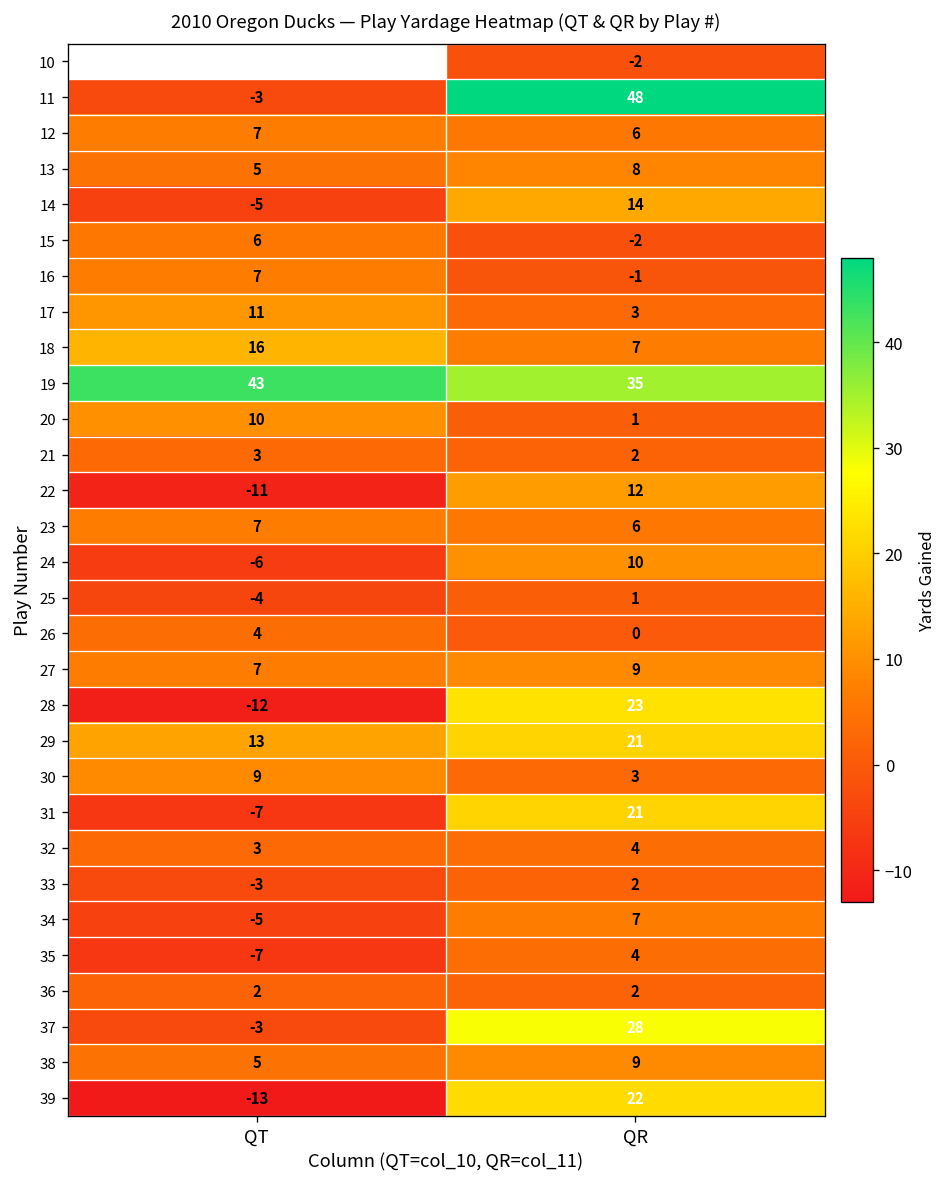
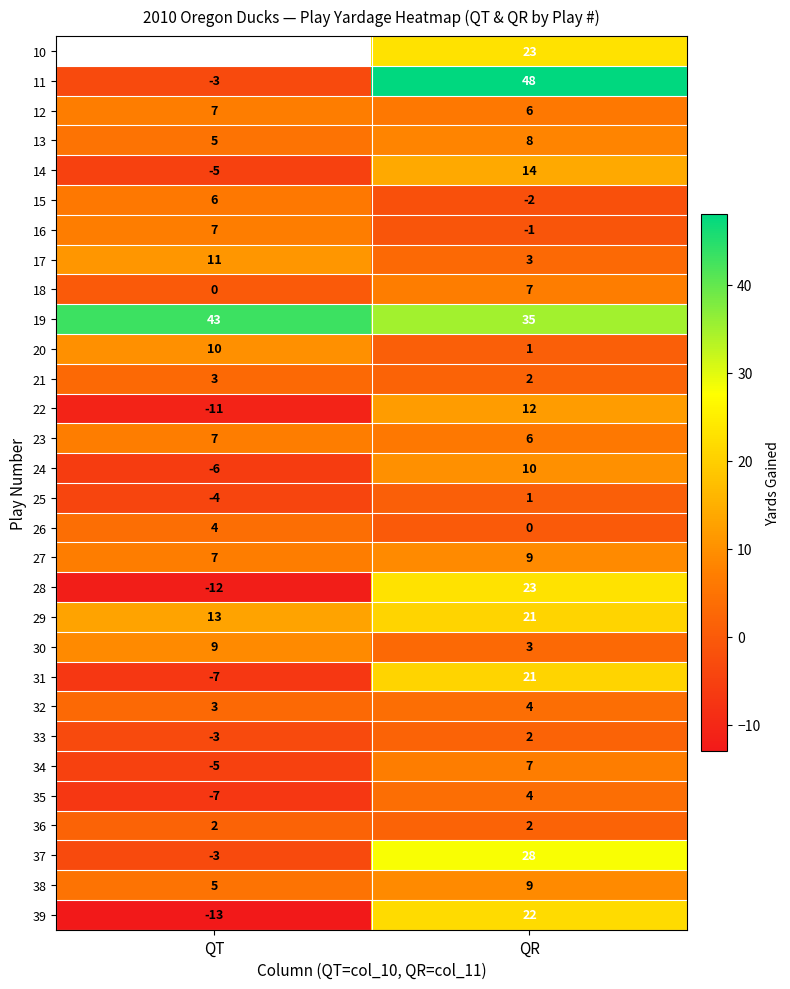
  {
    "10": {
-     "QR": -2
+     "QR": 23
    },
    "11": {
      "QT": -3,
      "QR": 48
    },
    "12": {
      "QT": 7,
      "QR": 6
    },
    "13": {
      "QT": 5,
      "QR": 8
    },
    "14": {
      "QT": -5,
      "QR": 14
    },
    "15": {
      "QT": 6,
      "QR": -2
    },
    "16": {
      "QT": 7,
      "QR": -1
    },
    "17": {
      "QT": 11,
      "QR": 3
    },
    "18": {
-     "QT": 16,
+     "QT": 0,
      "QR": 7
    },
    "19": {
      "QT": 43,
      "QR": 35
    },
    "20": {
      "QT": 10,
      "QR": 1
    },
    "21": {
      "QT": 3,
      "QR": 2
    },
    "22": {
      "QT": -11,
      "QR": 12
    },
    "23": {
      "QT": 7,
      "QR": 6
    },
    "24": {
      "QT": -6,
      "QR": 10
    },
    "25": {
      "QT": -4,
      "QR": 1
    },
    "26": {
      "QT": 4,
      "QR": 0
    },
    "27": {
      "QT": 7,
      "QR": 9
    },
    "28": {
      "QT": -12,
      "QR": 23
    },
    "29": {
      "QT": 13,
      "QR": 21
    },
    "30": {
      "QT": 9,
      "QR": 3
    },
    "31": {
      "QT": -7,
      "QR": 21
    },
    "32": {
      "QT": 3,
      "QR": 4
    },
    "33": {
      "QT": -3,
      "QR": 2
    },
    "34": {
      "QT": -5,
      "QR": 7
    },
    "35": {
      "QT": -7,
      "QR": 4
    },
    "36": {
      "QT": 2,
      "QR": 2
    },
    "37": {
      "QT": -3,
      "QR": 28
    },
    "38": {
      "QT": 5,
      "QR": 9
    },
    "39": {
      "QT": -13,
      "QR": 22
    }
  }
